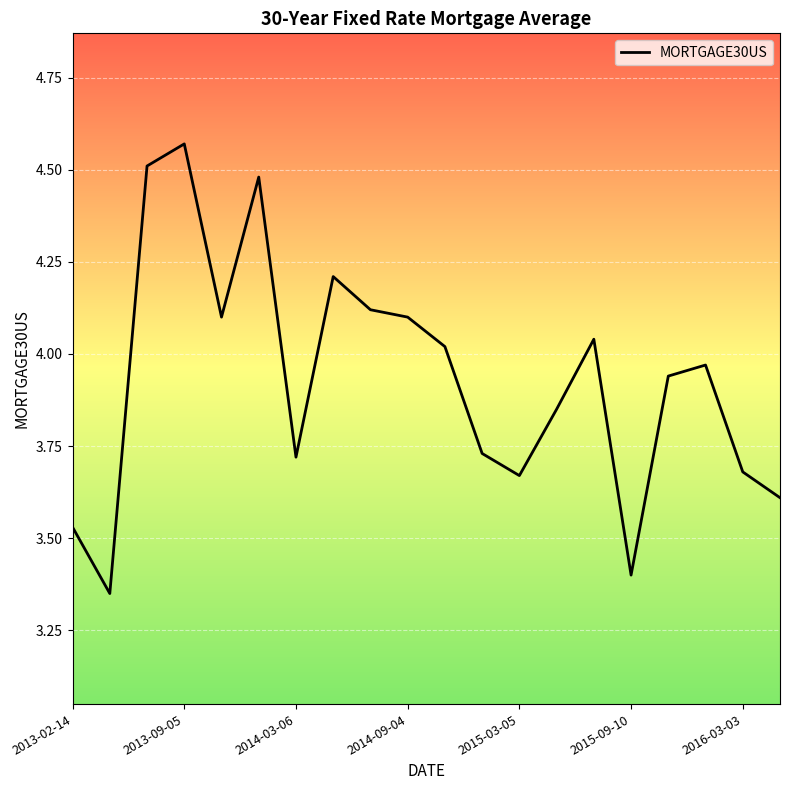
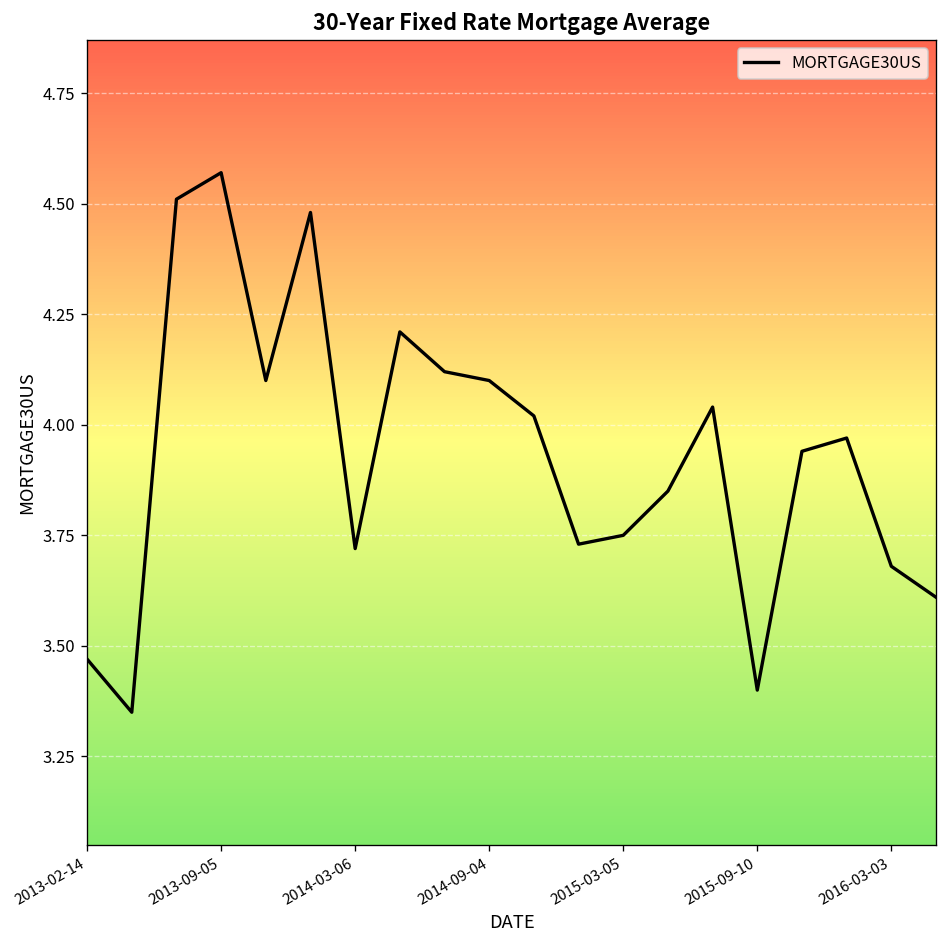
  {
-   "2013-02-14": 3.53,
+   "2013-02-14": 3.47,
    "2013-09-05": 4.57,
    "2014-03-06": 3.72,
    "2014-09-04": 4.10,
-   "2015-03-05": 3.67,
+   "2015-03-05": 3.75,
    "2015-09-10": 3.40,
    "2016-03-03": 3.68
  }
